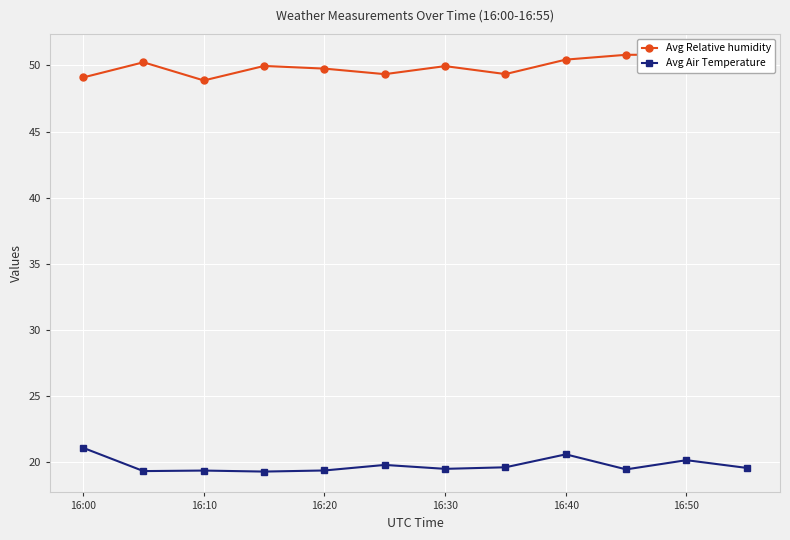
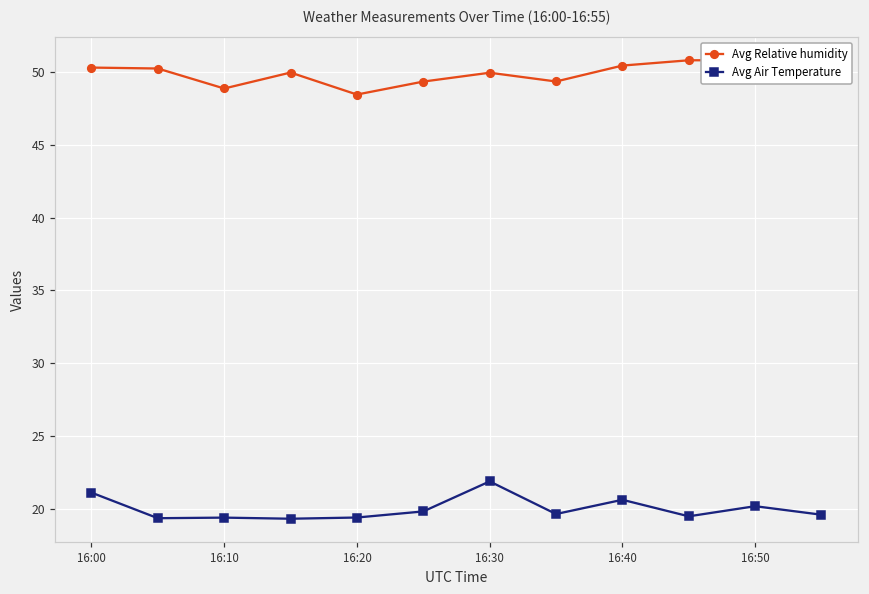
  {
    "Avg Relative humidity": {
-     "16:00": 49.1,
+     "16:00": 50.3,
      "16:10": 48.9,
-     "16:20": 49.8,
+     "16:20": 48.4,
      "16:30": 49.9,
      "16:40": 50.4
    },
    "Avg Air Temperature": {
      "16:00": 21.1,
      "16:10": 19.4,
      "16:20": 19.4,
-     "16:30": 19.5,
+     "16:30": 21.9,
      "16:40": 20.6,
      "16:50": 20.2
    }
  }
